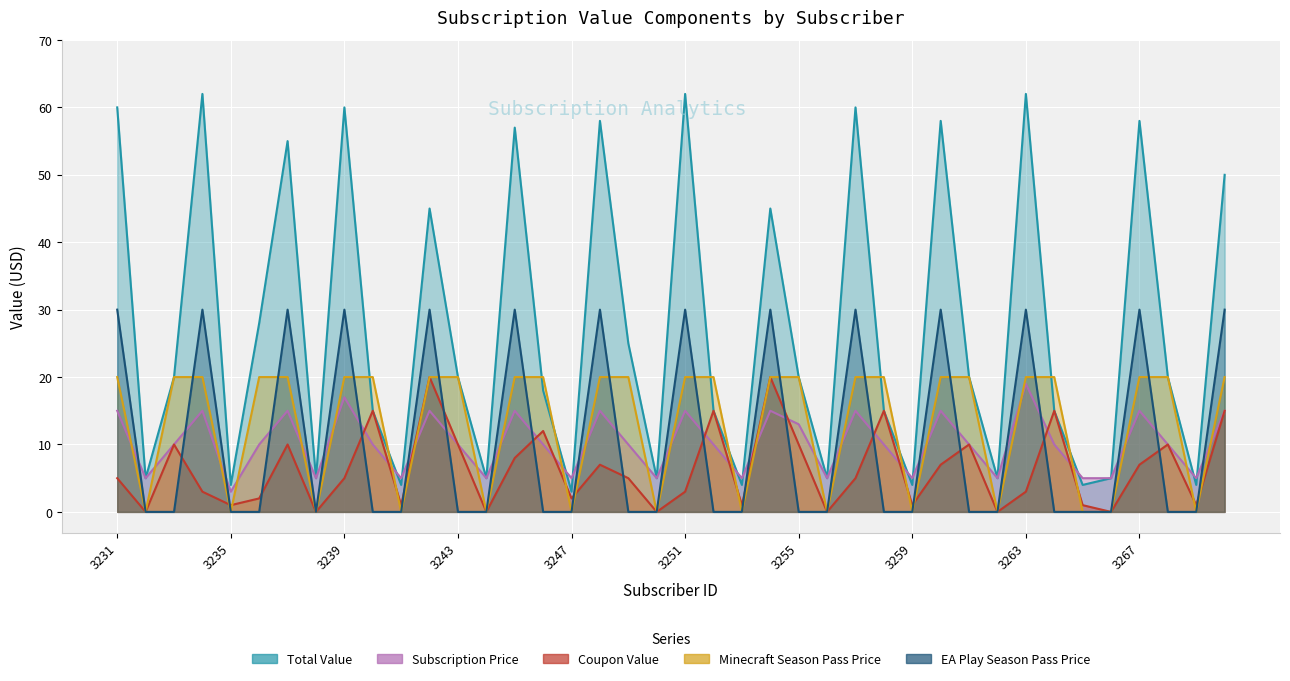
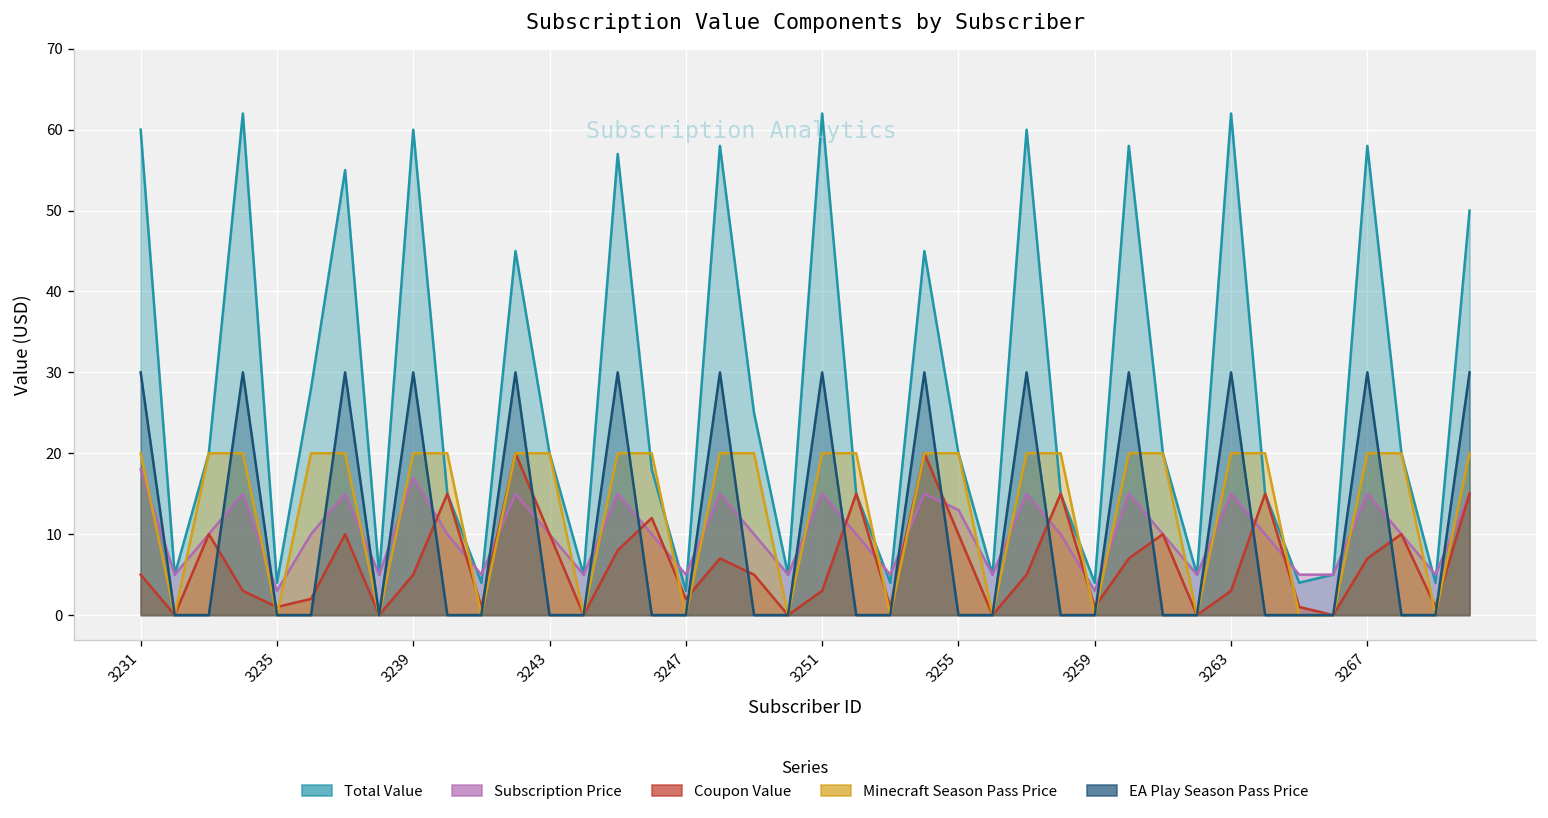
  {
    "Subscription Price": {
-     "3231": 15,
+     "3231": 18,
      "3235": 3,
      "3239": 17,
      "3247": 5,
      "3251": 15,
      "3255": 13,
-     "3259": 5,
-     "3263": 19,
+     "3259": 3,
+     "3263": 15,
      "3267": 15
    }
  }
